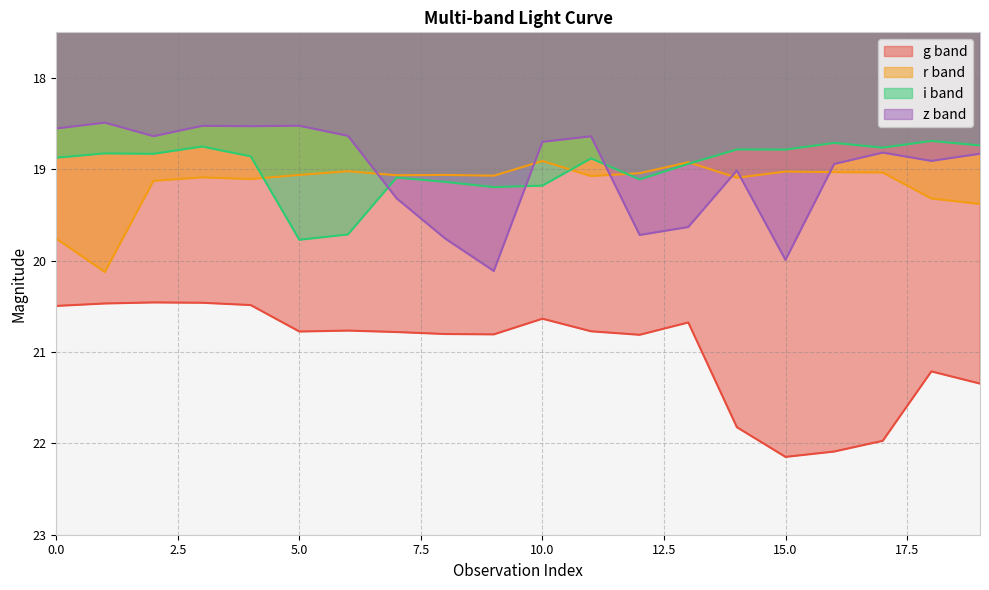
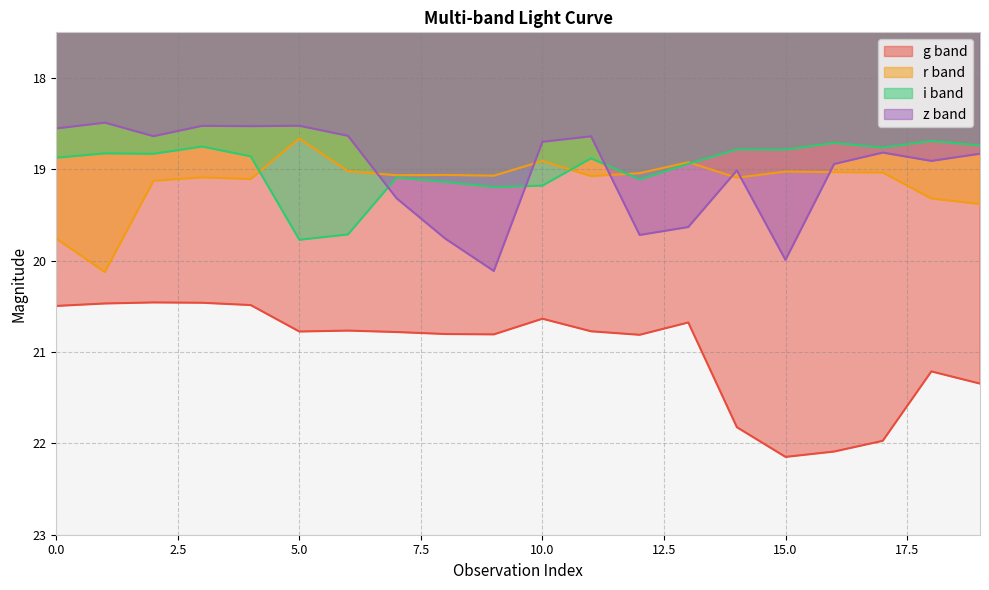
  {
    "g band": {
      "0.0": 20.5,
      "5.0": 20.8,
      "10.0": 20.6,
      "15.0": 22.1
    },
    "r band": {
      "0.0": 19.8,
-     "5.0": 19.1,
+     "5.0": 18.7,
      "10.0": 18.9,
      "15.0": 19.0
    },
    "i band": {
      "0.0": 18.9,
      "5.0": 19.8,
      "10.0": 19.2,
      "15.0": 18.8
    },
    "z band": {
      "0.0": 18.6,
      "5.0": 18.5,
      "10.0": 18.7,
      "15.0": 20.0
    }
  }
